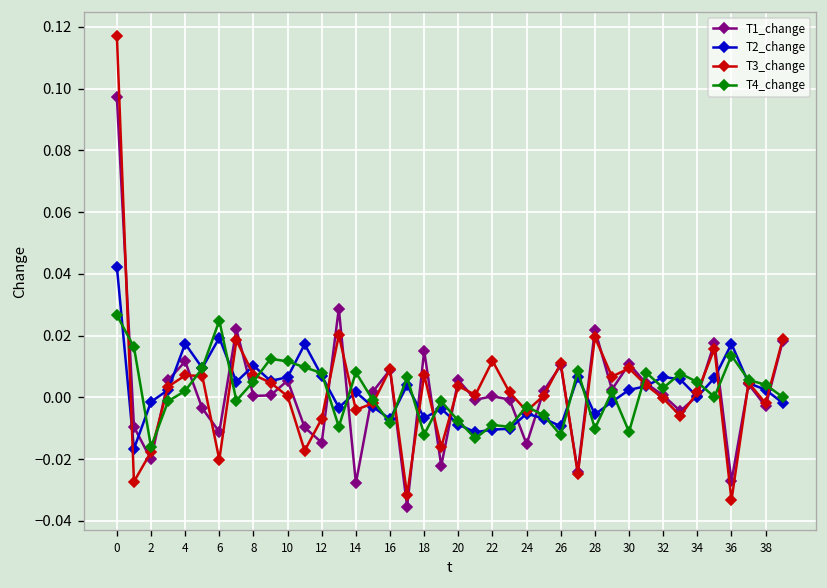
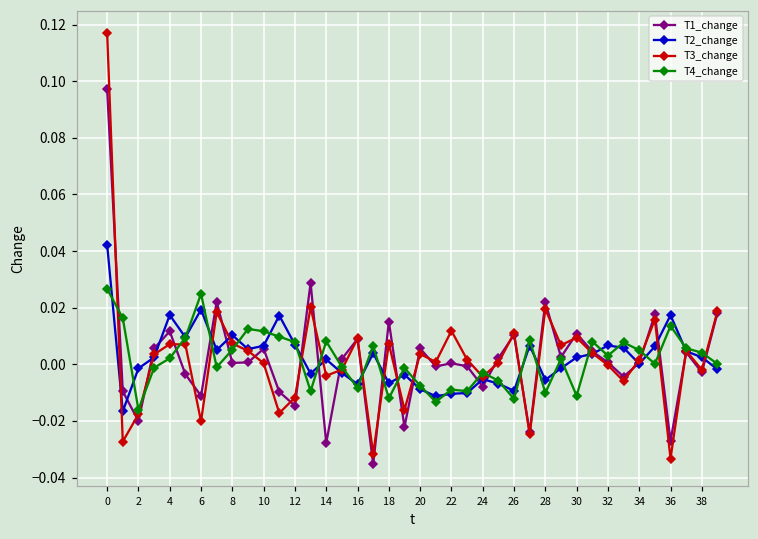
  {
    "T1_change": {
      "0": 0.097,
      "2": -0.020,
      "4": 0.012,
      "6": -0.011,
      "8": 0.000,
      "10": 0.005,
      "12": -0.015,
      "14": -0.028,
      "18": 0.015,
      "20": 0.006,
      "22": 0.000,
-     "24": -0.015,
+     "24": -0.008,
      "28": 0.022,
      "30": 0.011,
      "36": -0.027
    },
    "T2_change": {
      "0": 0.042,
      "2": -0.001,
      "4": 0.017,
      "6": 0.019,
      "8": 0.010,
      "10": 0.007,
      "14": 0.002,
      "16": -0.007,
      "18": -0.007,
      "20": -0.009,
      "22": -0.010,
      "26": -0.009,
      "28": -0.006,
      "30": 0.002,
      "32": 0.007,
      "36": 0.017,
      "38": 0.002
    },
    "T3_change": {
      "0": 0.117,
      "2": -0.018,
      "4": 0.007,
      "6": -0.020,
      "8": 0.007,
      "10": 0.000,
-     "12": -0.007,
+     "12": -0.012,
      "14": -0.004,
      "18": 0.007,
      "20": 0.004,
      "22": 0.012,
      "28": 0.019,
      "30": 0.009,
      "34": 0.002,
      "36": -0.033
    },
    "T4_change": {
      "0": 0.027,
      "2": -0.016,
      "4": 0.002,
      "6": 0.025,
      "8": 0.005,
      "10": 0.012,
      "14": 0.008,
      "16": -0.008,
      "18": -0.012,
      "20": -0.008,
      "22": -0.009,
      "24": -0.003,
      "26": -0.012,
      "28": -0.010,
      "30": -0.011,
      "32": 0.003,
      "34": 0.005,
      "36": 0.014,
      "38": 0.004
    }
  }
